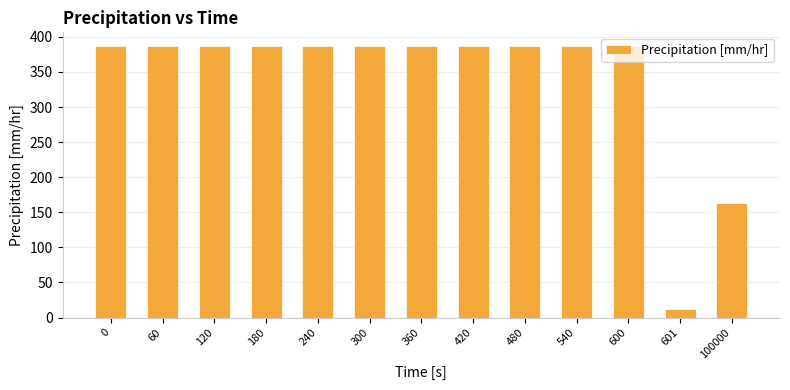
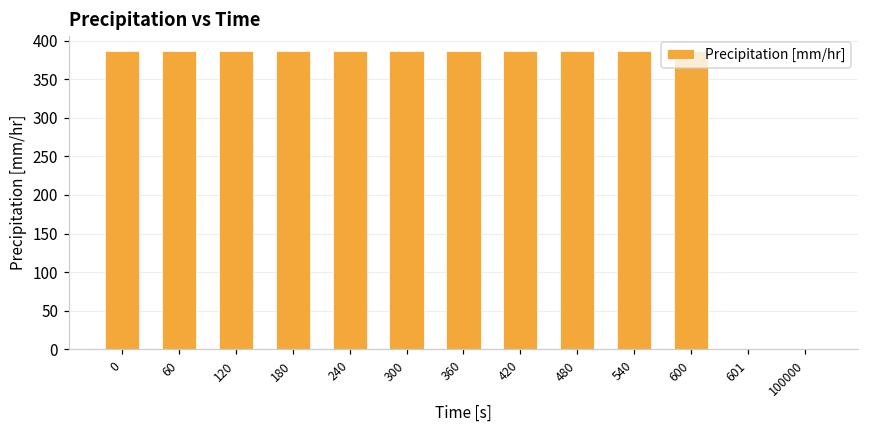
  {
    "0": 390,
    "60": 390,
    "120": 390,
    "180": 390,
    "240": 390,
    "300": 390,
    "360": 390,
    "420": 390,
    "480": 390,
    "540": 390,
-   "601": 10,
-   "100000": 160
+   "601": 0,
+   "100000": 0
  }
